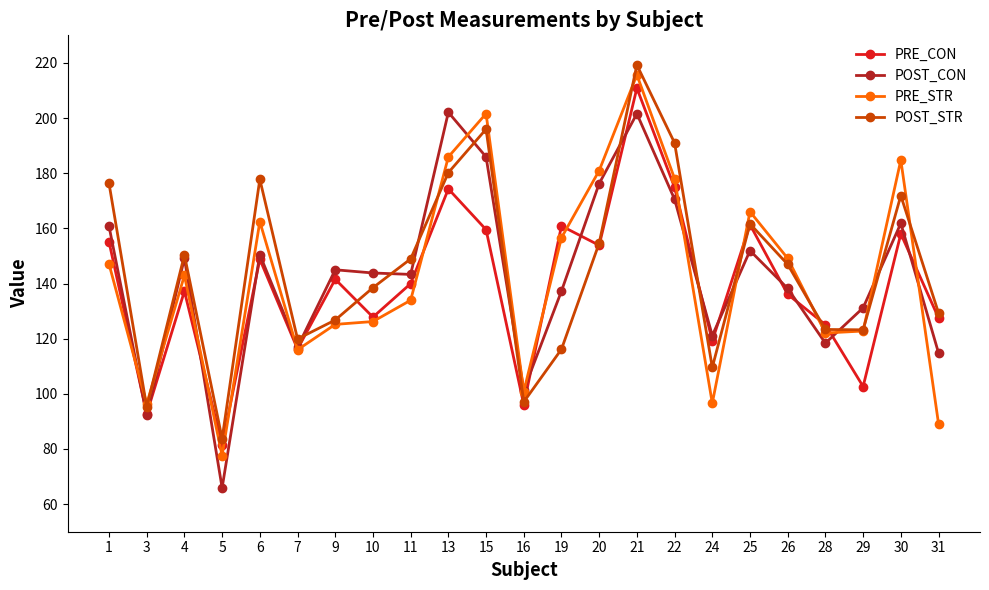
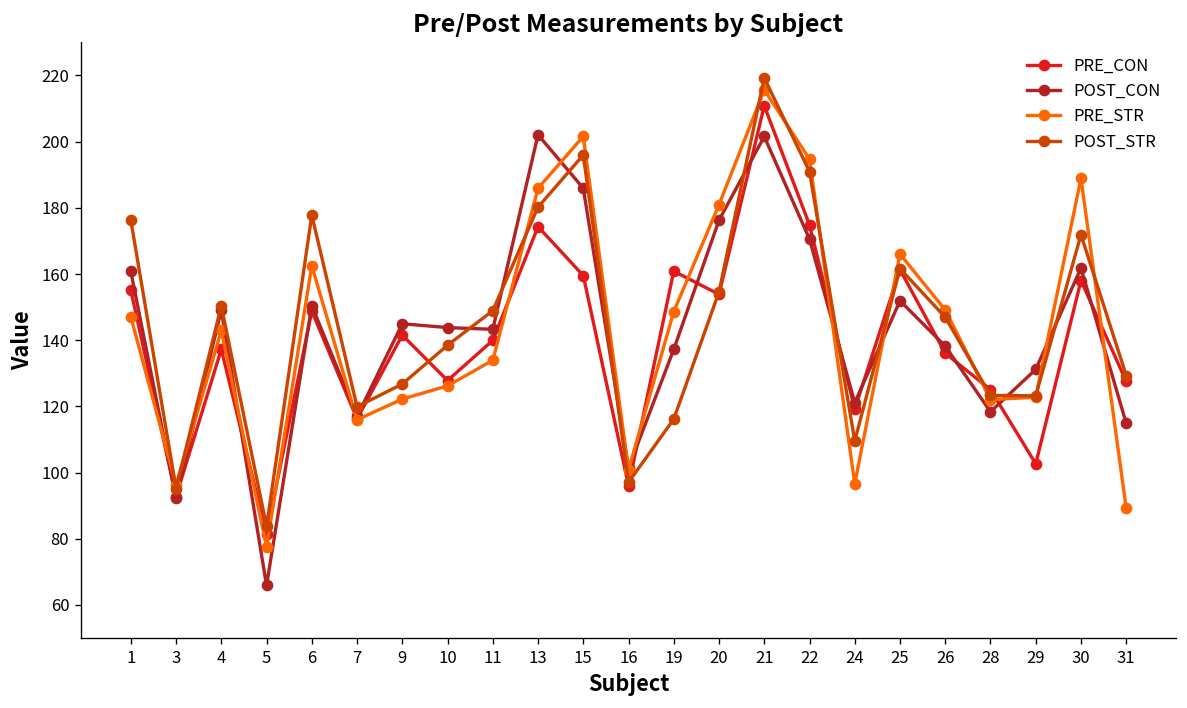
  {
    "PRE_STR": {
      "1": 147,
      "3": 96,
      "4": 143,
      "5": 78,
      "6": 162,
-     "9": 125,
+     "9": 122,
      "10": 126,
      "11": 134,
      "13": 186,
      "15": 202,
-     "19": 157,
+     "19": 149,
      "20": 181,
      "21": 216,
-     "22": 178,
+     "22": 195,
      "24": 97,
      "25": 166,
      "26": 149,
      "28": 122,
-     "30": 185,
+     "30": 189,
      "31": 89
    }
  }
